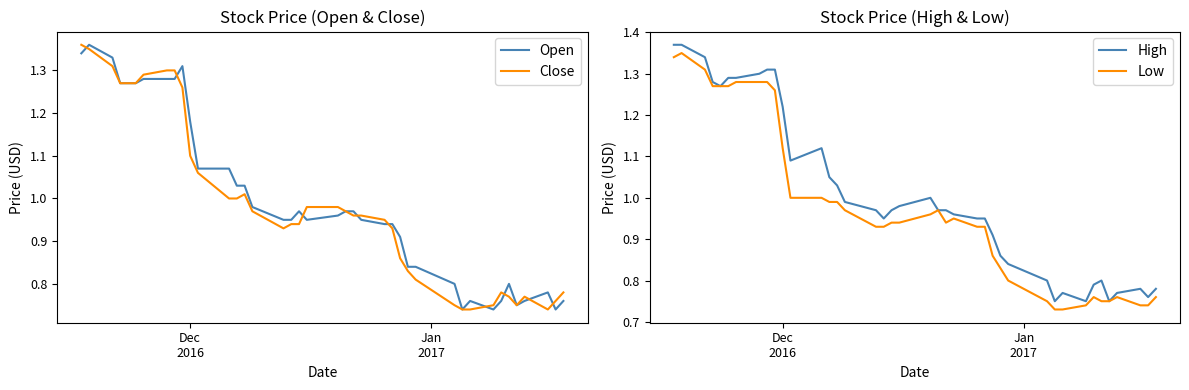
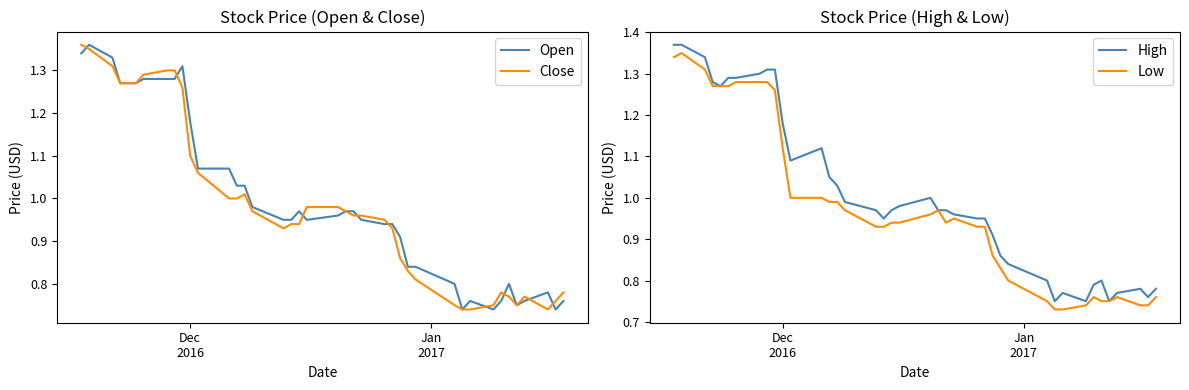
  {
    "Stock Price (Open & Close)": {
      "Open": {
        "Dec 2016": 1.18
      },
      "Close": {
        "Dec 2016": 1.10
      }
    },
    "Stock Price (High & Low)": {
      "High": {
-       "Dec 2016": 1.22
+       "Dec 2016": 1.18
      },
      "Low": {
        "Dec 2016": 1.12
      }
    }
  }
